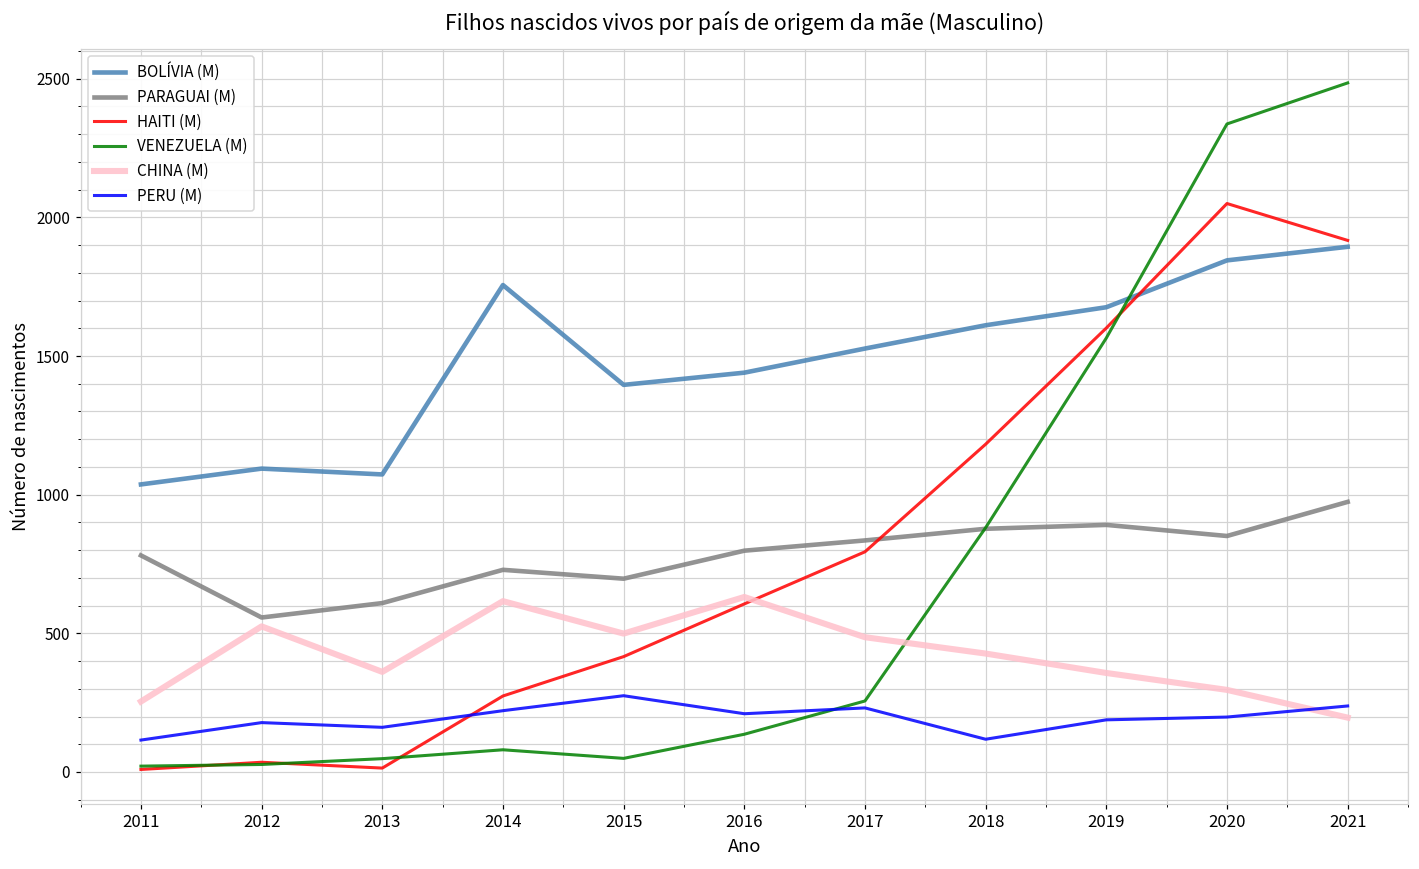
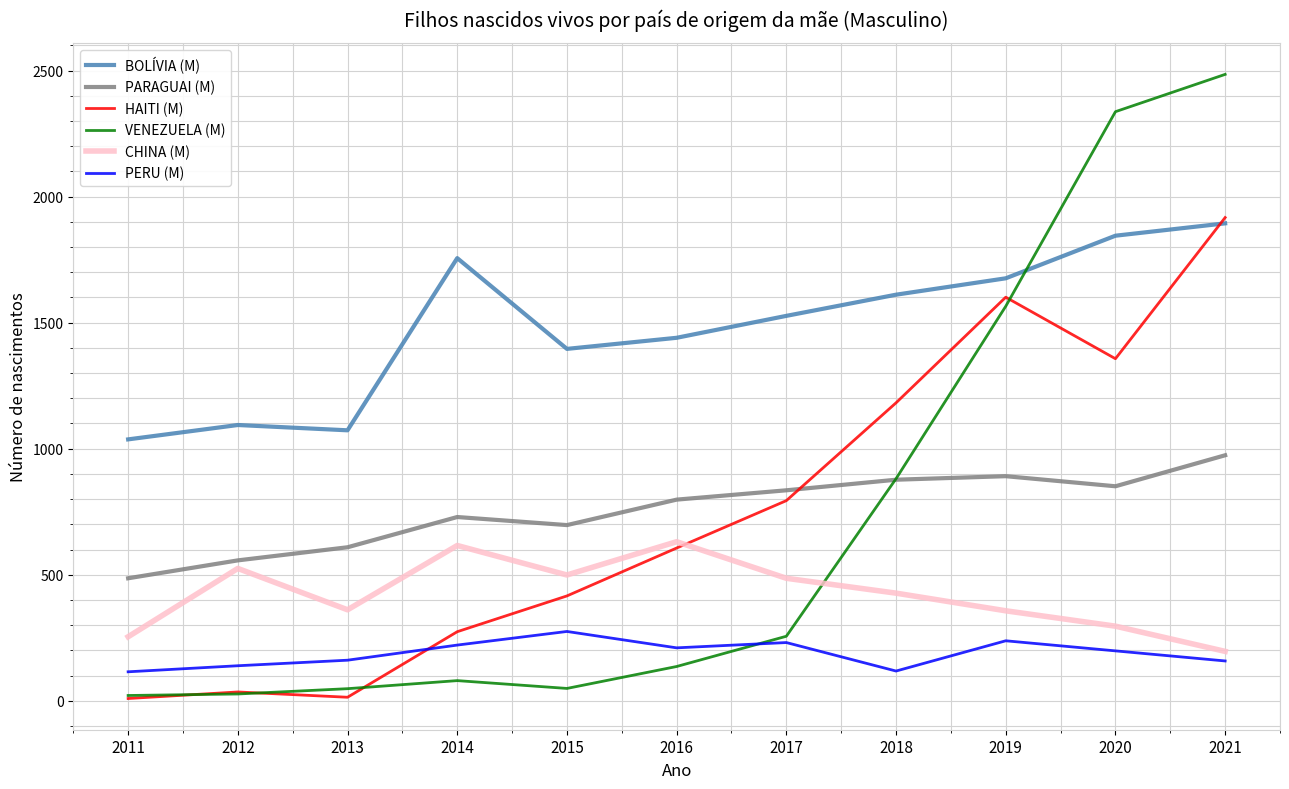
  {
    "BOLÍVIA (M)": {
      "2011": 1040,
      "2012": 1090,
      "2013": 1070,
      "2014": 1760,
      "2015": 1400,
      "2016": 1440,
      "2017": 1530,
      "2018": 1610,
      "2019": 1680,
      "2020": 1850,
      "2021": 1890
    },
    "PARAGUAI (M)": {
-     "2011": 780,
+     "2011": 490,
      "2012": 560,
      "2013": 610,
      "2014": 730,
      "2015": 700,
      "2016": 800,
      "2017": 840,
      "2019": 890,
      "2020": 850,
      "2021": 970
    },
    "HAITI (M)": {
      "2011": 10,
      "2013": 10,
      "2014": 270,
      "2015": 420,
      "2016": 610,
      "2017": 790,
      "2018": 1180,
      "2019": 1600,
-     "2020": 2050,
+     "2020": 1360,
      "2021": 1920
    },
    "VENEZUELA (M)": {
      "2011": 20,
      "2013": 50,
      "2014": 80,
      "2015": 50,
      "2016": 140,
      "2017": 260,
      "2019": 1570,
      "2020": 2340,
      "2021": 2490
    },
    "CHINA (M)": {
      "2011": 250,
      "2012": 530,
      "2013": 360,
      "2014": 620,
      "2015": 500,
      "2016": 630,
      "2017": 490,
      "2018": 430,
      "2019": 360,
      "2020": 300,
      "2021": 200
    },
    "PERU (M)": {
      "2011": 120,
-     "2012": 180,
+     "2012": 140,
      "2013": 160,
      "2014": 220,
      "2015": 280,
      "2016": 210,
      "2017": 230,
      "2018": 120,
-     "2019": 190,
+     "2019": 240,
      "2020": 200,
-     "2021": 240
+     "2021": 160
    }
  }
